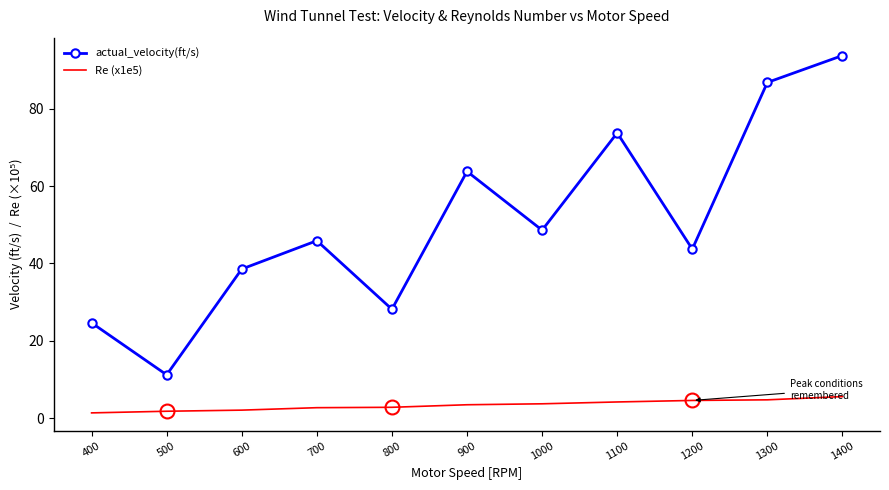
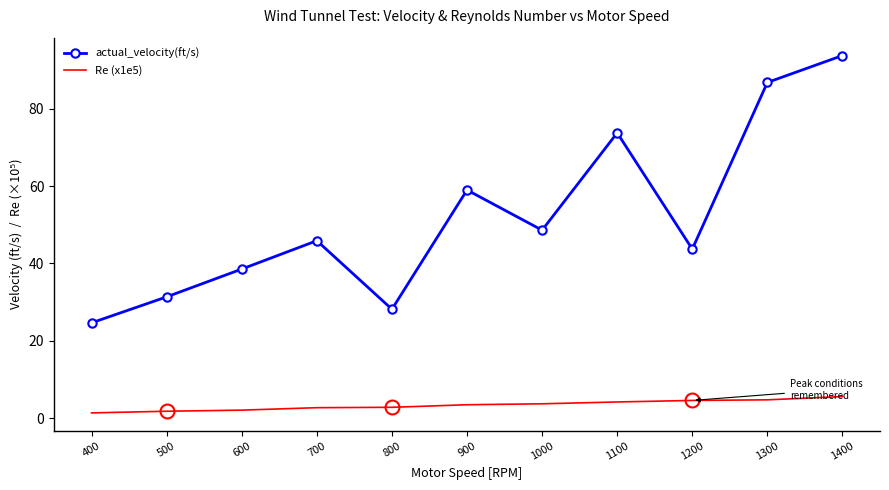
  {
    "actual_velocity(ft/s)": {
      "400": 25,
-     "500": 11,
+     "500": 31,
      "600": 39,
      "700": 46,
      "800": 28,
-     "900": 64,
+     "900": 59,
      "1000": 49,
      "1100": 74,
      "1200": 44,
      "1300": 87,
      "1400": 94
    },
    "Re (x1e5)": {
      "400": 1,
      "600": 2,
      "700": 3,
      "900": 4,
      "1000": 4,
      "1100": 4,
      "1300": 5,
      "1400": 6
    }
  }
